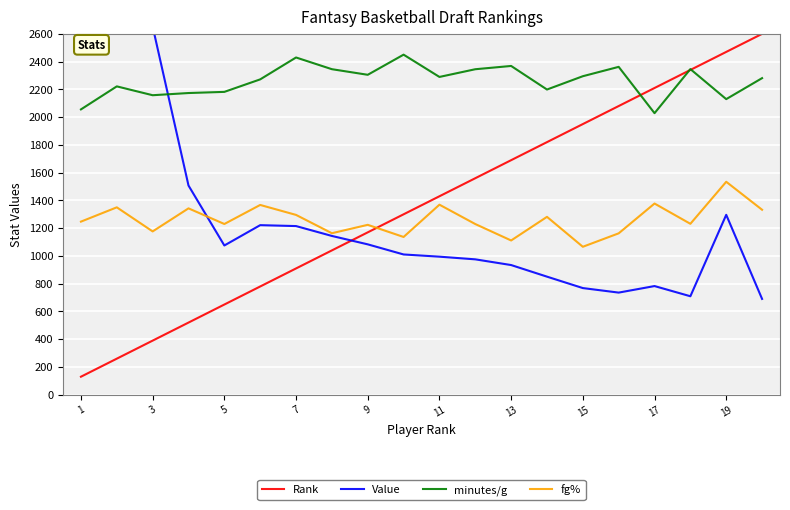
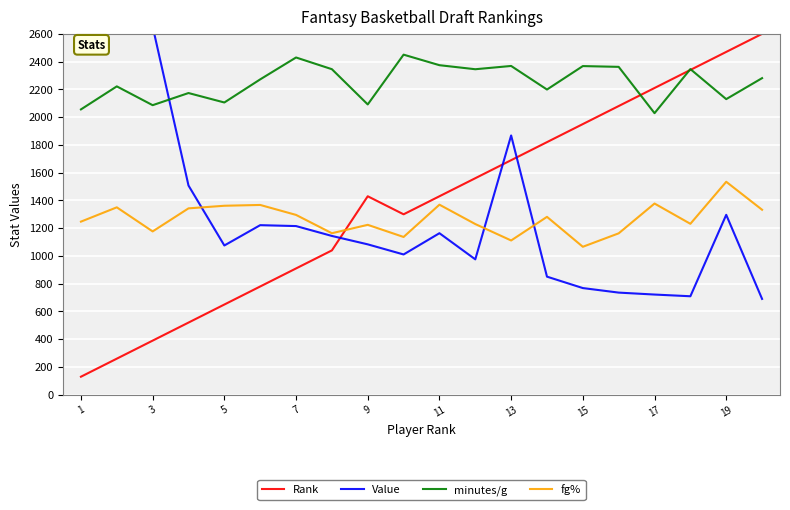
  {
    "Rank": {
      "1": 130,
      "3": 390,
      "5": 650,
      "7": 910,
-     "9": 1170,
+     "9": 1430,
      "11": 1430,
      "13": 1690,
      "15": 1950,
      "17": 2210,
      "19": 2470
    },
    "Value": {
      "5": 1080,
      "7": 1220,
      "9": 1080,
-     "11": 990,
-     "13": 930,
+     "11": 1160,
+     "13": 1870,
      "15": 770,
-     "17": 780,
+     "17": 720,
      "19": 1300
    },
    "minutes/g": {
      "1": 2060,
-     "3": 2160,
-     "5": 2180,
+     "3": 2090,
+     "5": 2110,
      "7": 2430,
-     "9": 2310,
-     "11": 2290,
+     "9": 2090,
+     "11": 2370,
      "13": 2370,
-     "15": 2290,
+     "15": 2370,
      "17": 2030,
      "19": 2130
    },
    "fg%": {
      "1": 1250,
      "3": 1180,
-     "5": 1230,
+     "5": 1360,
      "7": 1300,
      "9": 1220,
      "11": 1370,
      "13": 1110,
      "15": 1070,
      "17": 1380,
      "19": 1530
    }
  }
